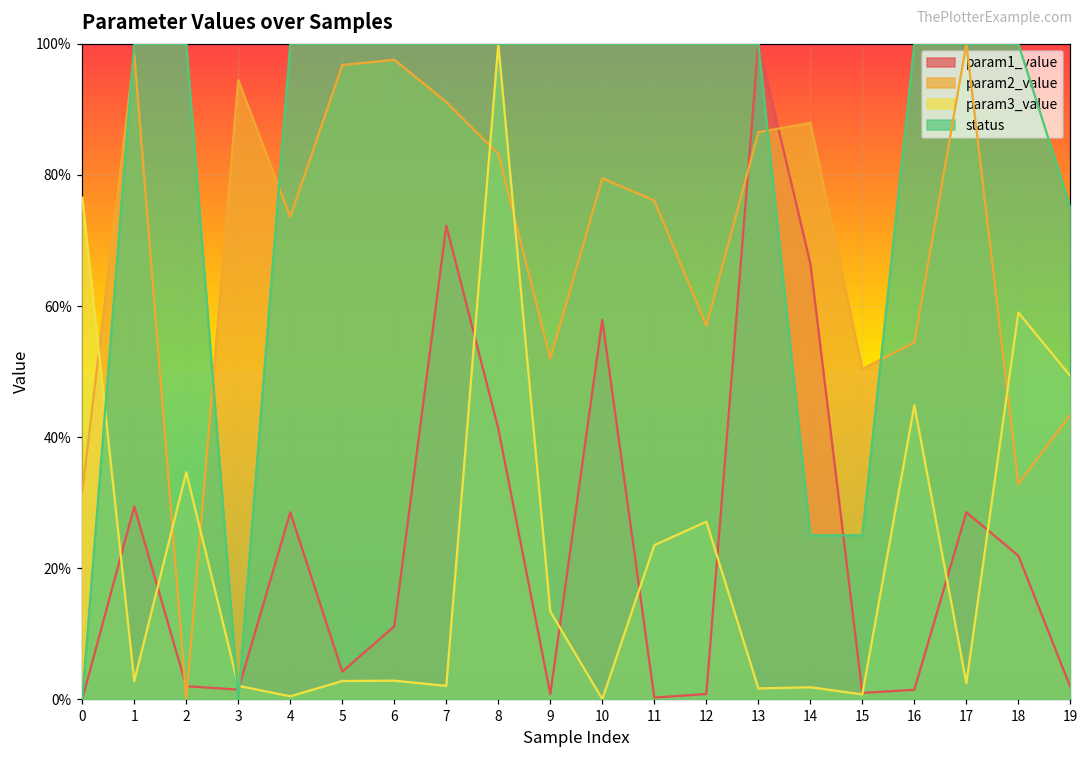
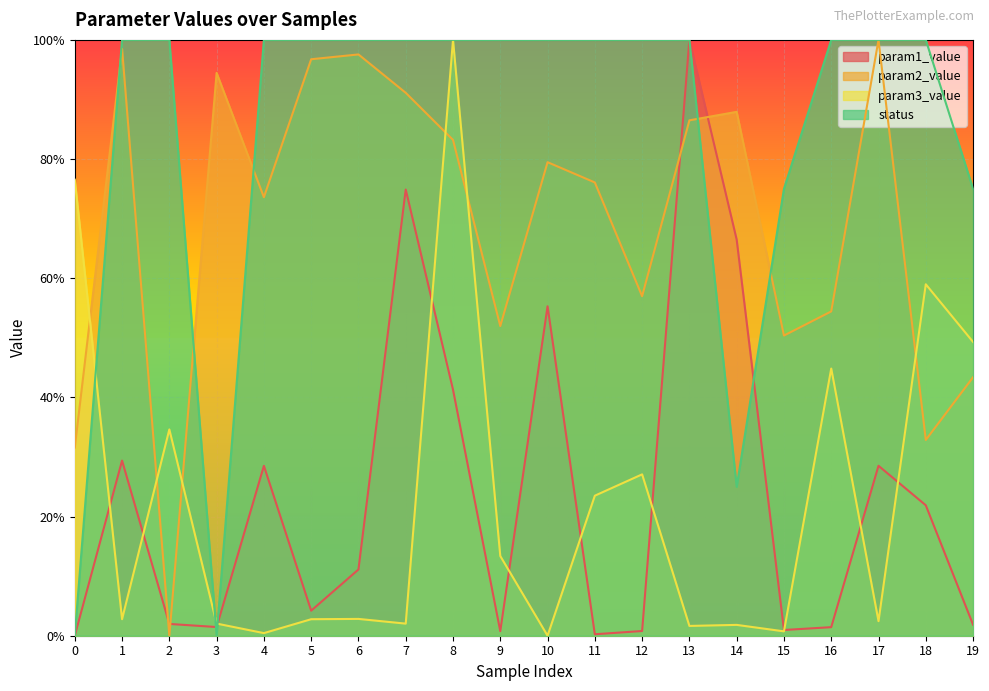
  {
    "param1_value": {
      "1": "29%",
      "4": "29%",
      "5": "4%",
      "6": "11%",
-     "7": "72%",
+     "7": "75%",
      "8": "41%",
-     "10": "58%",
+     "10": "55%",
      "14": "66%",
      "17": "29%",
      "18": "22%"
    },
    "status": {
      "1": "100%",
      "2": "100%",
      "4": "100%",
      "5": "100%",
      "6": "100%",
      "7": "100%",
      "9": "100%",
      "10": "100%",
      "11": "100%",
      "12": "100%",
      "14": "25%",
-     "15": "25%",
+     "15": "75%",
      "16": "100%",
      "18": "100%",
      "19": "75%"
    }
  }
